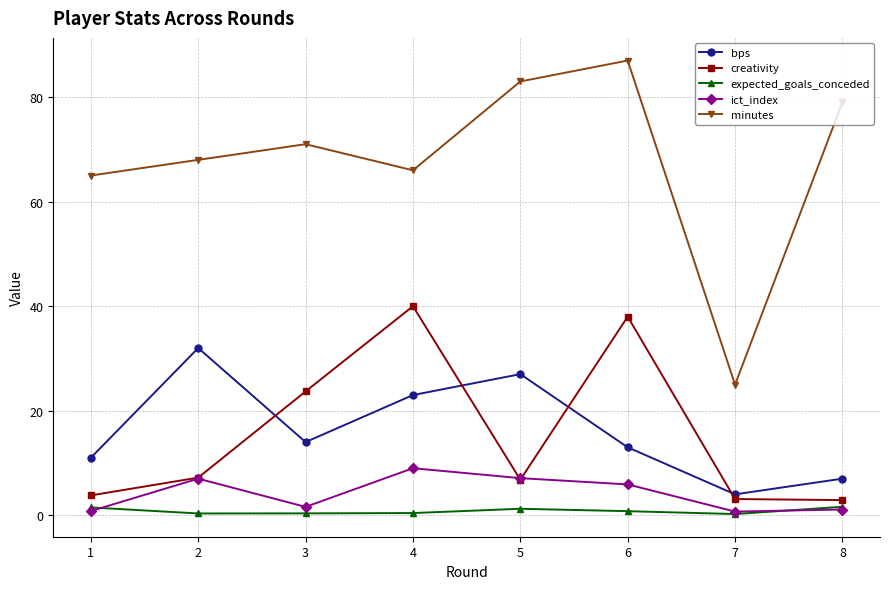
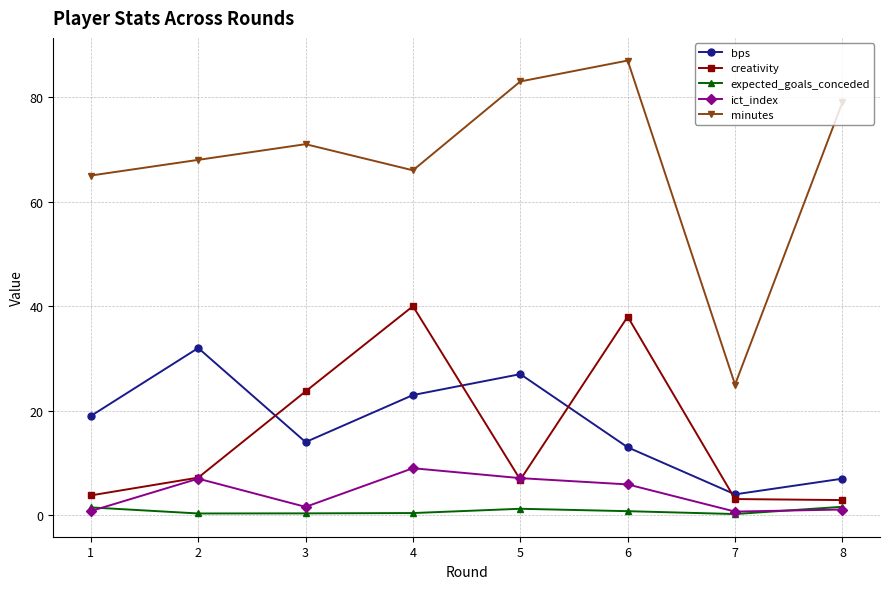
  {
    "bps": {
-     "1": 11,
+     "1": 19,
      "2": 32,
      "3": 14,
      "4": 23,
      "5": 27,
      "6": 13,
      "7": 4,
      "8": 7
    },
    "creativity": {
      "1": 4,
      "3": 24,
      "4": 40,
      "6": 38,
      "7": 3,
      "8": 3
    },
    "expected_goals_conceded": {
      "1": 2,
      "2": 0,
      "3": 0,
      "4": 0,
      "5": 1,
      "6": 1,
      "8": 2
    },
    "ict_index": {
      "1": 1,
      "3": 2,
      "4": 9,
      "6": 6,
      "8": 1
    },
    "minutes": {
      "1": 65,
      "2": 68,
      "3": 71,
      "4": 66,
      "5": 83,
      "6": 87,
      "7": 25
    }
  }
